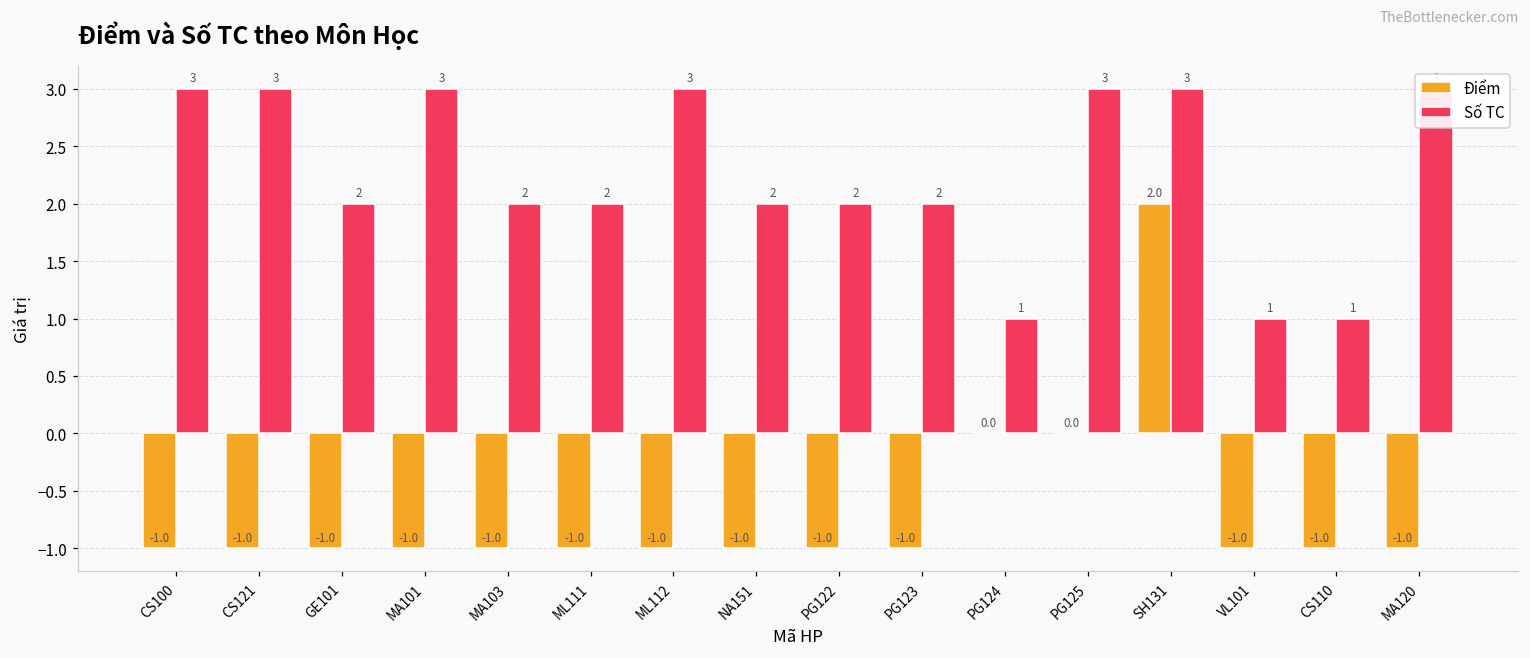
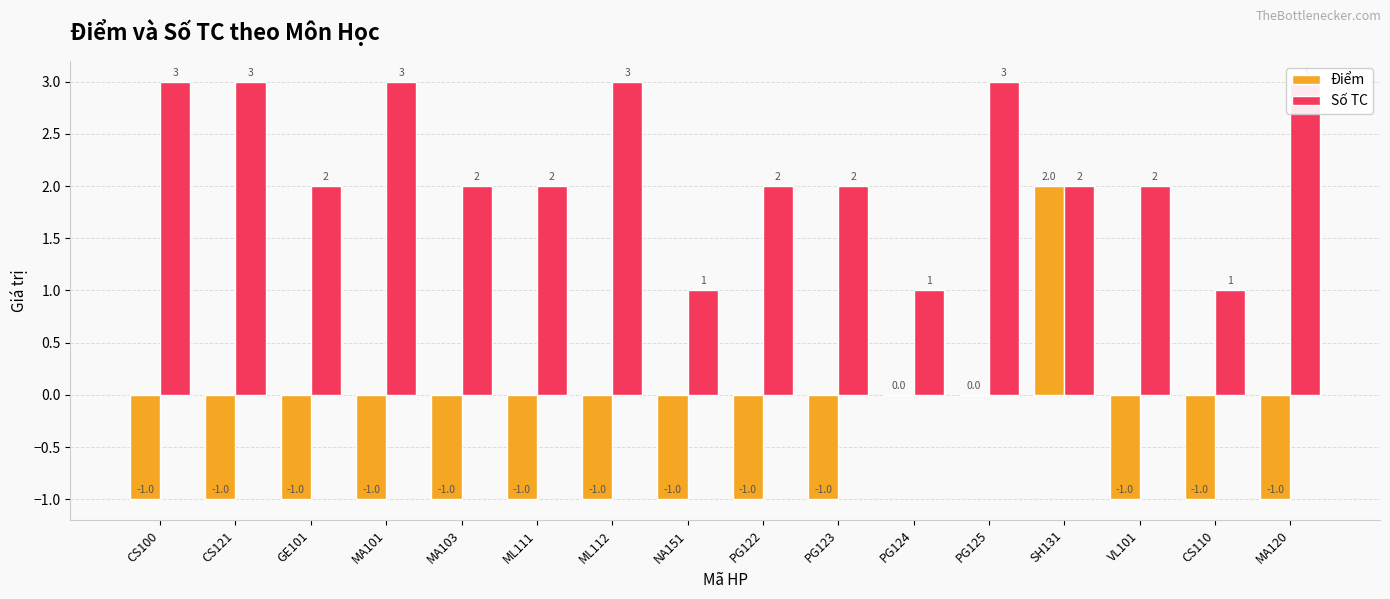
  {
    "Điểm": {
      "CS100": -1.0,
      "CS121": -1.0,
      "GE101": -1.0,
      "MA101": -1.0,
      "MA103": -1.0,
      "ML111": -1.0,
      "ML112": -1.0,
      "NA151": -1.0,
      "PG122": -1.0,
      "PG123": -1.0,
      "PG124": 0.0,
      "PG125": 0.0,
      "SH131": 2.0,
      "VL101": -1.0,
      "CS110": -1.0,
      "MA120": -1.0
    },
    "Số TC": {
      "CS100": 3,
      "CS121": 3,
      "GE101": 2,
      "MA101": 3,
      "MA103": 2,
      "ML111": 2,
      "ML112": 3,
-     "NA151": 2,
+     "NA151": 1,
      "PG122": 2,
      "PG123": 2,
      "PG124": 1,
      "PG125": 3,
-     "SH131": 3,
-     "VL101": 1,
+     "SH131": 2,
+     "VL101": 2,
      "CS110": 1
    }
  }
